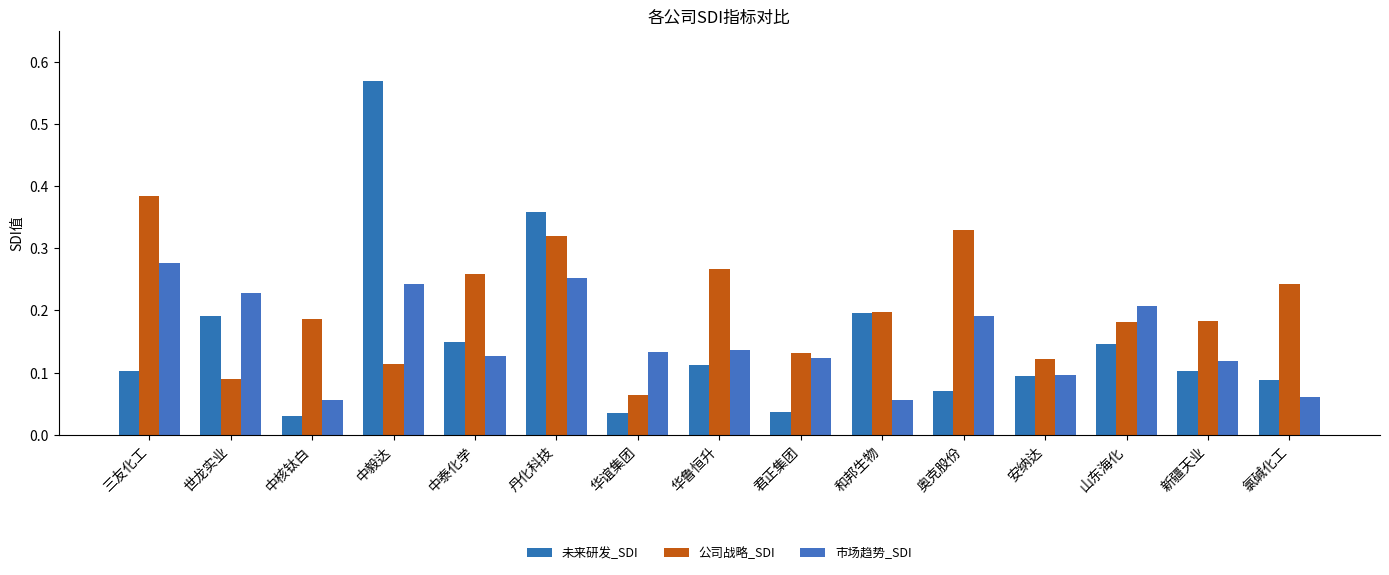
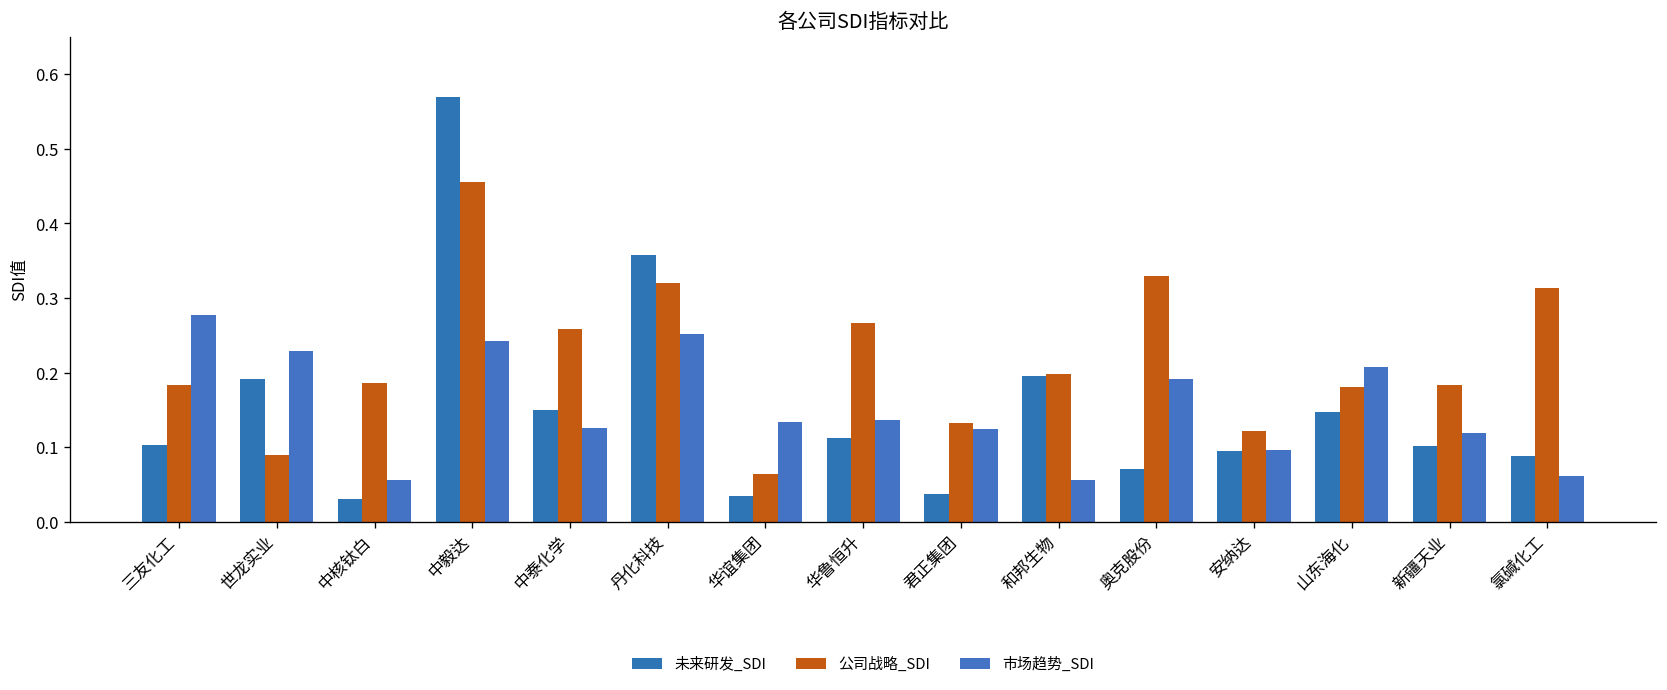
  {
    "公司战略_SDI": {
-     "三友化工": 0.38,
+     "三友化工": 0.18,
      "世龙实业": 0.09,
      "中核钛白": 0.19,
-     "中毅达": 0.11,
+     "中毅达": 0.46,
      "中泰化学": 0.26,
      "丹化科技": 0.32,
      "华谊集团": 0.06,
      "华鲁恒升": 0.27,
      "君正集团": 0.13,
      "和邦生物": 0.20,
      "奥克股份": 0.33,
      "安纳达": 0.12,
      "山东海化": 0.18,
      "新疆天业": 0.18,
-     "氯碱化工": 0.24
+     "氯碱化工": 0.31
    }
  }
